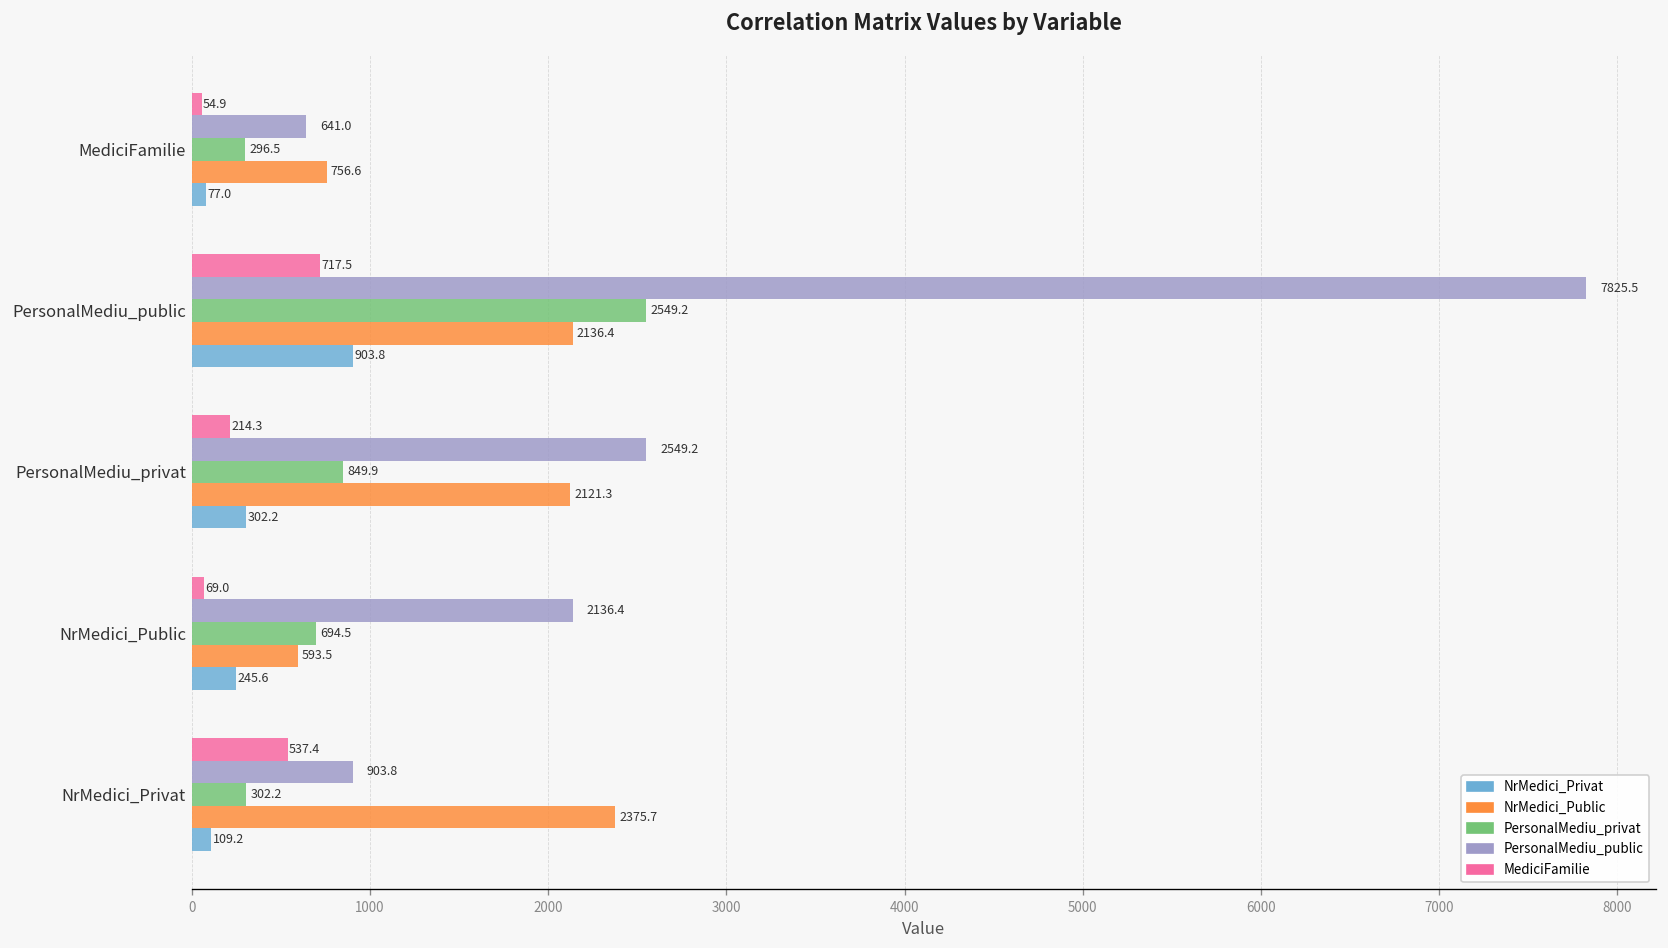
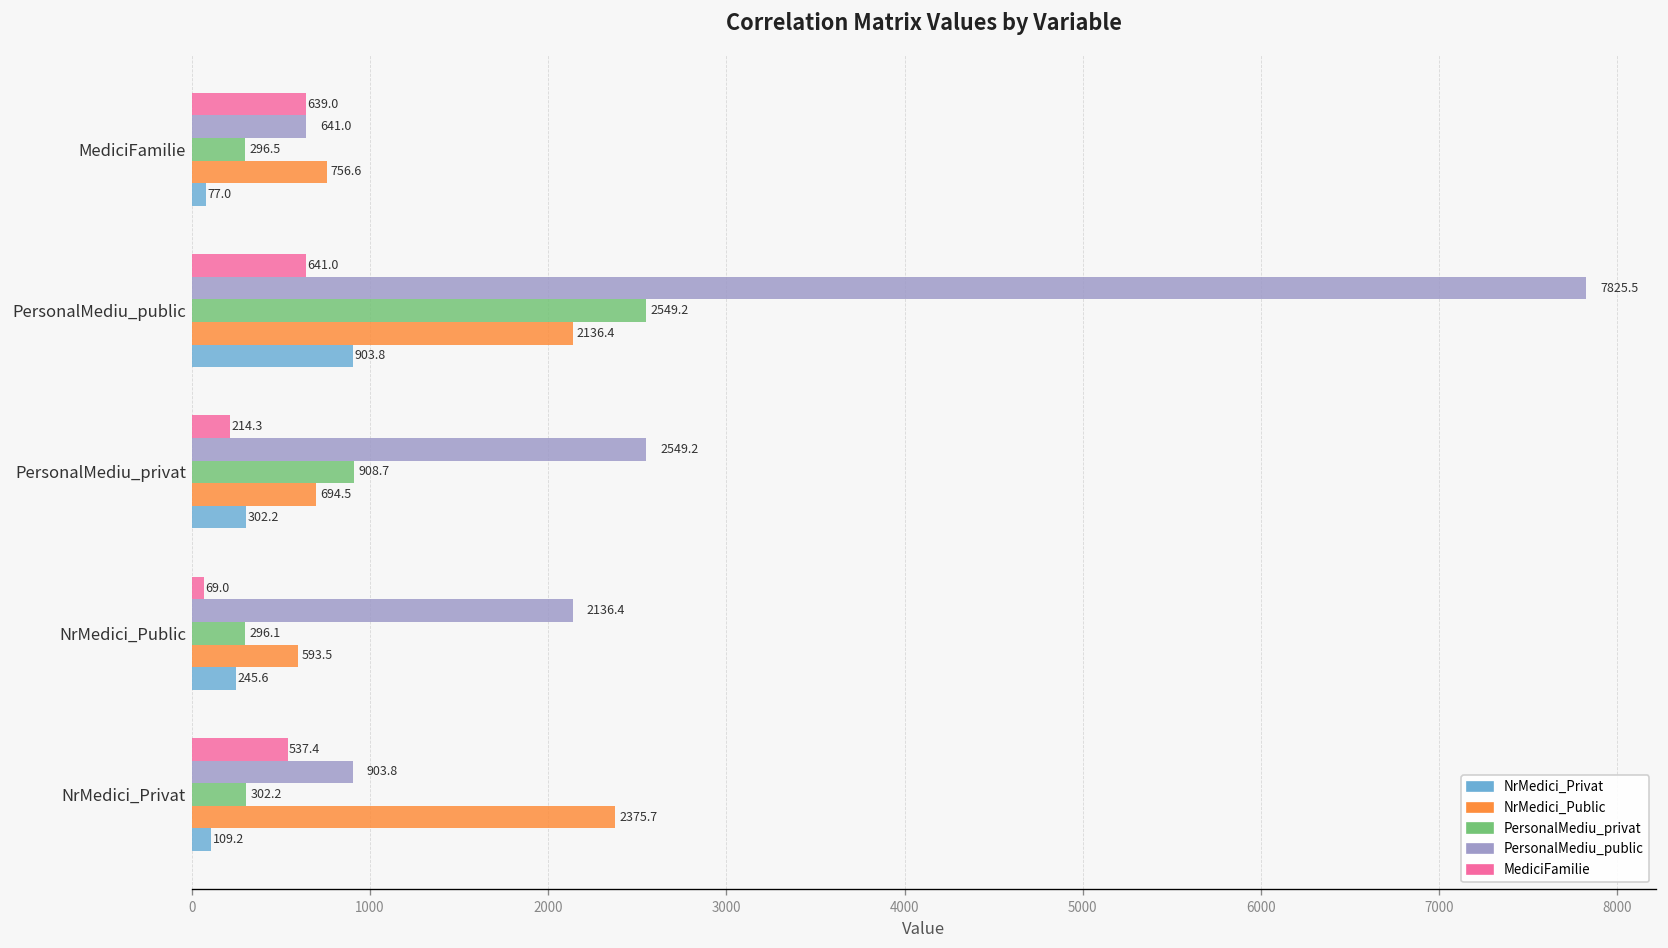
  {
    "NrMedici_Public": {
      "MediciFamilie": 756.6,
      "PersonalMediu_public": 2136.4,
-     "PersonalMediu_privat": 2121.3,
+     "PersonalMediu_privat": 694.5,
      "NrMedici_Public": 593.5,
      "NrMedici_Privat": 2375.7
    },
    "PersonalMediu_privat": {
      "MediciFamilie": 296.5,
      "PersonalMediu_public": 2549.2,
-     "PersonalMediu_privat": 849.9,
-     "NrMedici_Public": 694.5,
+     "PersonalMediu_privat": 908.7,
+     "NrMedici_Public": 296.1,
      "NrMedici_Privat": 302.2
    },
    "MediciFamilie": {
-     "MediciFamilie": 54.9,
-     "PersonalMediu_public": 717.5,
+     "MediciFamilie": 639.0,
+     "PersonalMediu_public": 641.0,
      "PersonalMediu_privat": 214.3,
      "NrMedici_Public": 69.0,
      "NrMedici_Privat": 537.4
    }
  }
